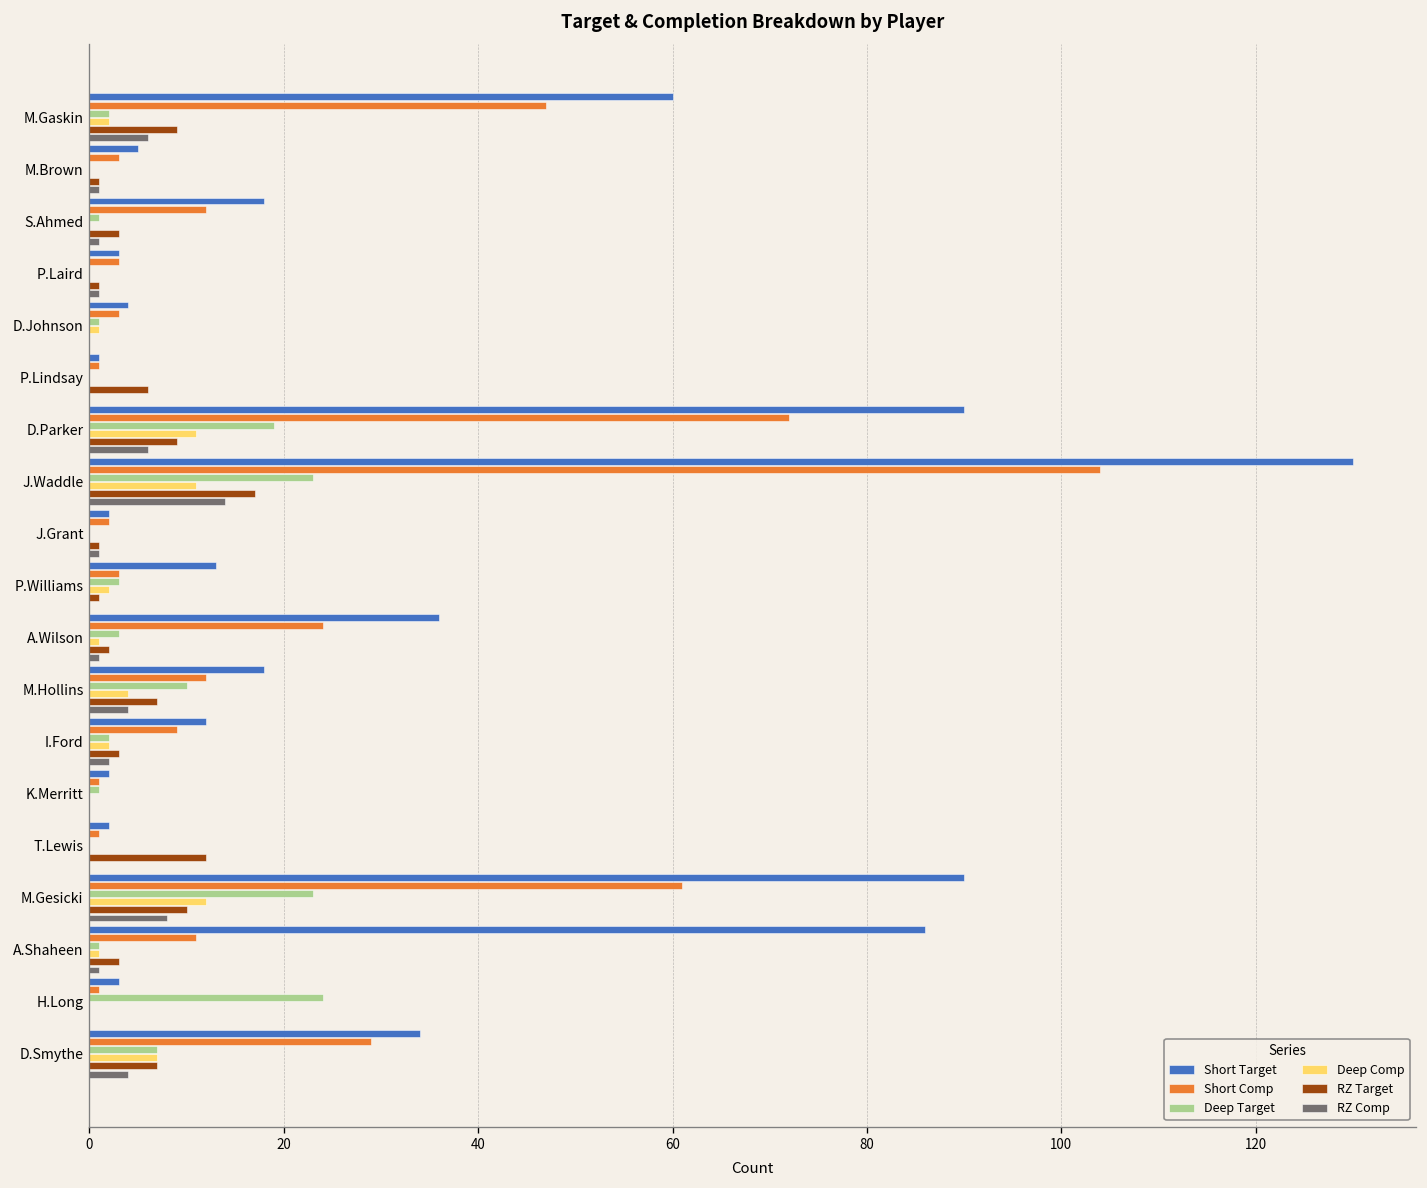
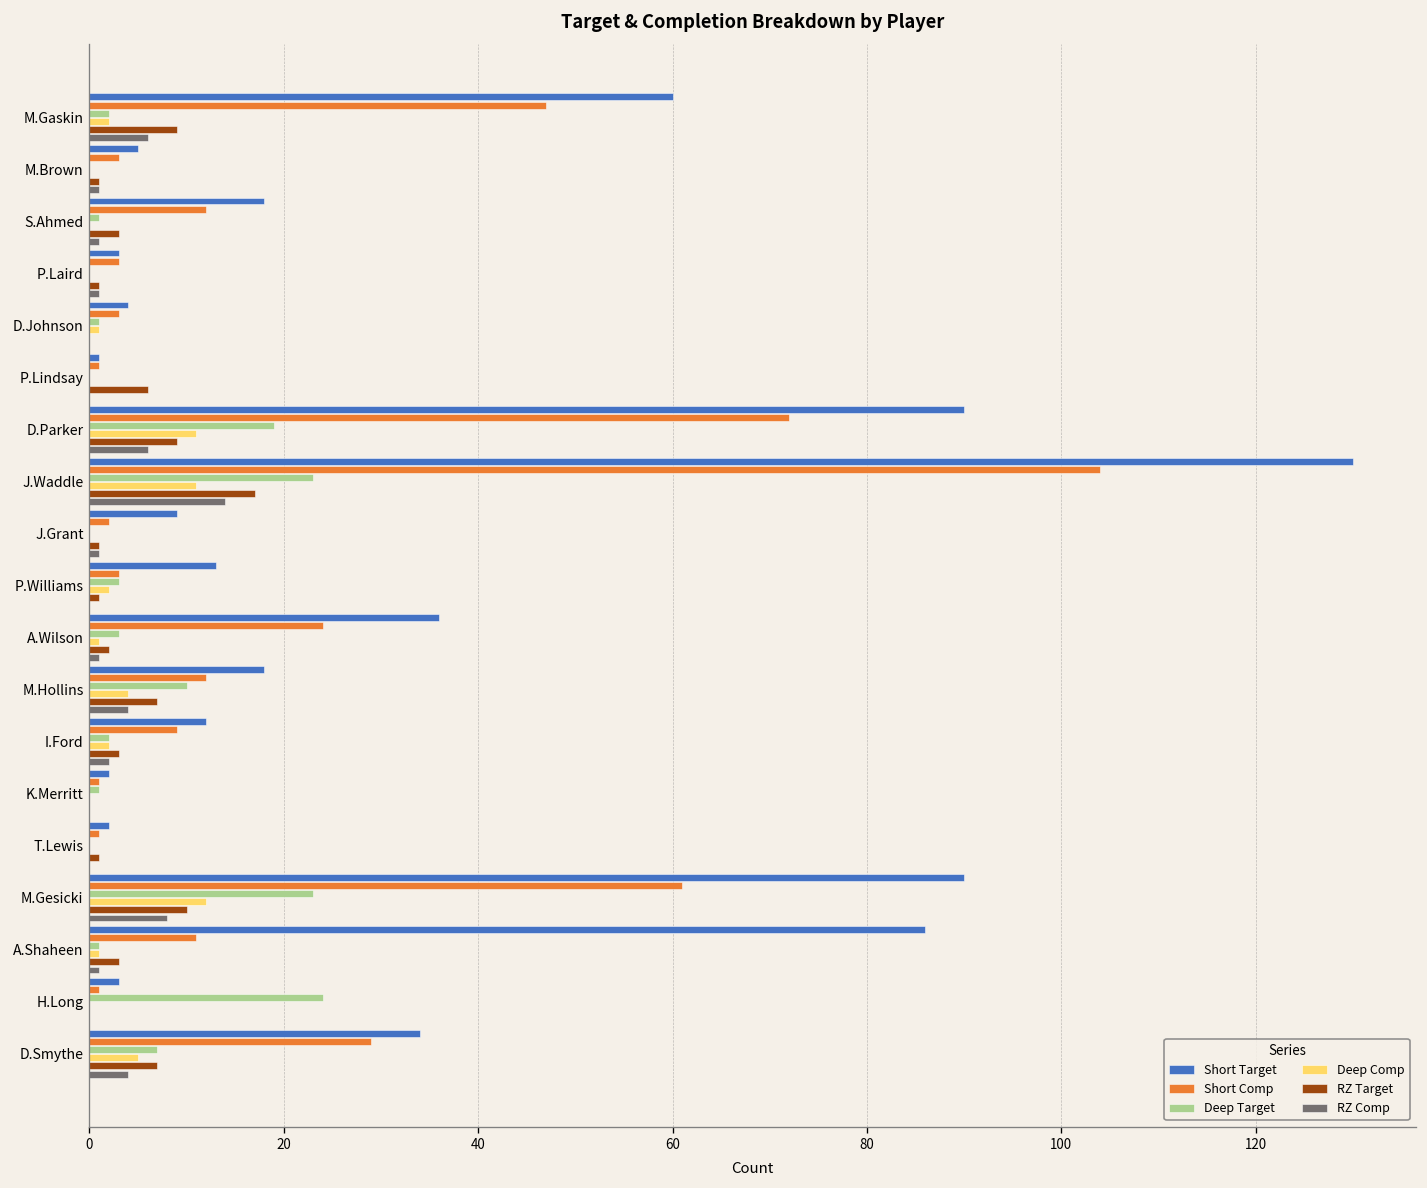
  {
    "Short Target": {
      "M.Gaskin": 60,
      "M.Brown": 5,
      "S.Ahmed": 18,
      "P.Laird": 3,
      "D.Johnson": 4,
      "P.Lindsay": 1,
      "D.Parker": 90,
      "J.Waddle": 130,
-     "J.Grant": 2,
+     "J.Grant": 9,
      "P.Williams": 13,
      "A.Wilson": 36,
      "M.Hollins": 18,
      "I.Ford": 12,
      "K.Merritt": 2,
      "T.Lewis": 2,
      "M.Gesicki": 90,
      "A.Shaheen": 86,
      "H.Long": 3,
      "D.Smythe": 34
    },
    "Short Comp": {
      "M.Gaskin": 47,
      "M.Brown": 3,
      "S.Ahmed": 12,
      "P.Laird": 3,
      "D.Johnson": 3,
      "P.Lindsay": 1,
      "D.Parker": 72,
      "J.Waddle": 104,
      "J.Grant": 2,
      "P.Williams": 3,
      "A.Wilson": 24,
      "M.Hollins": 12,
      "I.Ford": 9,
      "K.Merritt": 1,
      "T.Lewis": 1,
      "M.Gesicki": 61,
      "A.Shaheen": 11,
      "H.Long": 1,
      "D.Smythe": 29
    },
    "Deep Target": {
      "M.Gaskin": 2,
      "M.Brown": 0,
      "S.Ahmed": 1,
      "P.Laird": 0,
      "D.Johnson": 1,
      "P.Lindsay": 0,
      "D.Parker": 19,
      "J.Waddle": 23,
      "J.Grant": 0,
      "P.Williams": 3,
      "A.Wilson": 3,
      "M.Hollins": 10,
      "I.Ford": 2,
      "K.Merritt": 1,
      "T.Lewis": 0,
      "M.Gesicki": 23,
      "A.Shaheen": 1,
      "H.Long": 24,
      "D.Smythe": 7
    },
    "Deep Comp": {
      "M.Gaskin": 2,
      "M.Brown": 0,
      "S.Ahmed": 0,
      "P.Laird": 0,
      "D.Johnson": 1,
      "P.Lindsay": 0,
      "D.Parker": 11,
      "J.Waddle": 11,
      "J.Grant": 0,
      "P.Williams": 2,
      "A.Wilson": 1,
      "M.Hollins": 4,
      "I.Ford": 2,
      "K.Merritt": 0,
      "T.Lewis": 0,
      "M.Gesicki": 12,
      "A.Shaheen": 1,
      "H.Long": 0,
-     "D.Smythe": 7
+     "D.Smythe": 5
    },
    "RZ Target": {
      "M.Gaskin": 9,
      "M.Brown": 1,
      "S.Ahmed": 3,
      "P.Laird": 1,
      "D.Johnson": 0,
      "P.Lindsay": 6,
      "D.Parker": 9,
      "J.Waddle": 17,
      "J.Grant": 1,
      "P.Williams": 1,
      "A.Wilson": 2,
      "M.Hollins": 7,
      "I.Ford": 3,
      "K.Merritt": 0,
-     "T.Lewis": 12,
+     "T.Lewis": 1,
      "M.Gesicki": 10,
      "A.Shaheen": 3,
      "H.Long": 0,
      "D.Smythe": 7
    },
    "RZ Comp": {
      "M.Gaskin": 6,
      "M.Brown": 1,
      "S.Ahmed": 1,
      "P.Laird": 1,
      "D.Johnson": 0,
      "P.Lindsay": 0,
      "D.Parker": 6,
      "J.Waddle": 14,
      "J.Grant": 1,
      "P.Williams": 0,
      "A.Wilson": 1,
      "M.Hollins": 4,
      "I.Ford": 2,
      "K.Merritt": 0,
      "T.Lewis": 0,
      "M.Gesicki": 8,
      "A.Shaheen": 1,
      "H.Long": 0,
      "D.Smythe": 4
    }
  }
